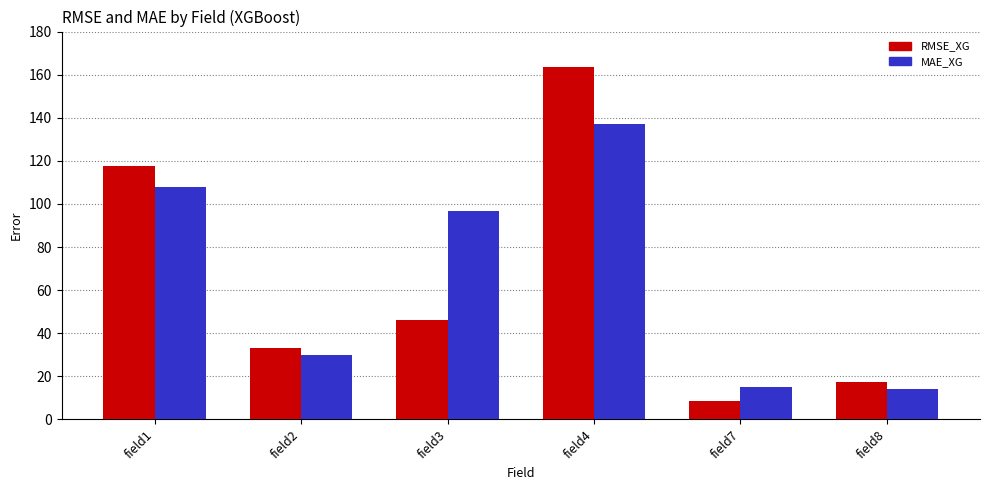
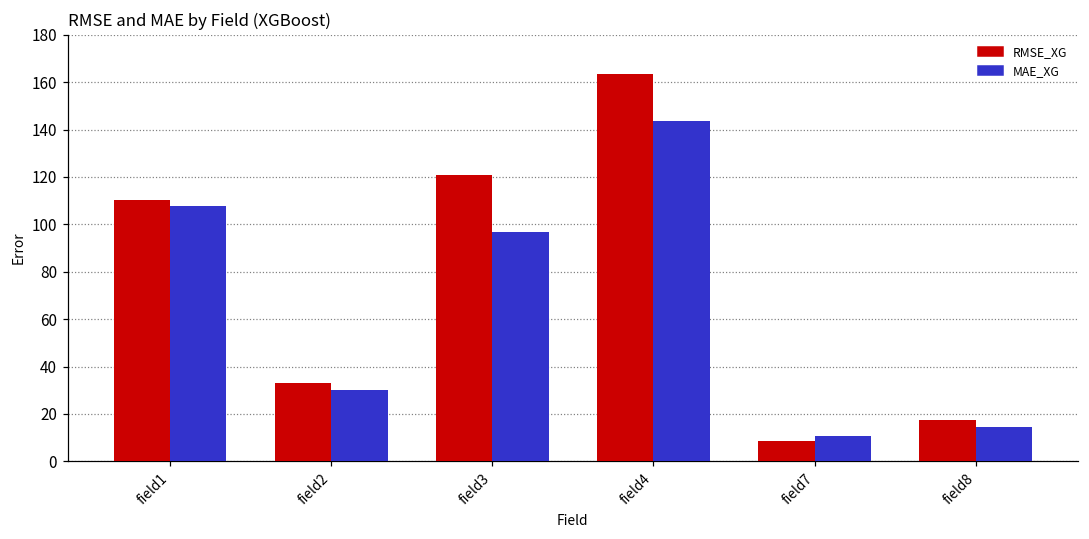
  {
    "RMSE_XG": {
-     "field1": 118,
+     "field1": 110,
      "field2": 33,
-     "field3": 46,
+     "field3": 121,
      "field4": 163,
      "field7": 9,
      "field8": 17
    },
    "MAE_XG": {
      "field1": 108,
      "field2": 30,
      "field3": 97,
-     "field4": 137,
-     "field7": 15,
+     "field4": 144,
+     "field7": 11,
      "field8": 14
    }
  }
